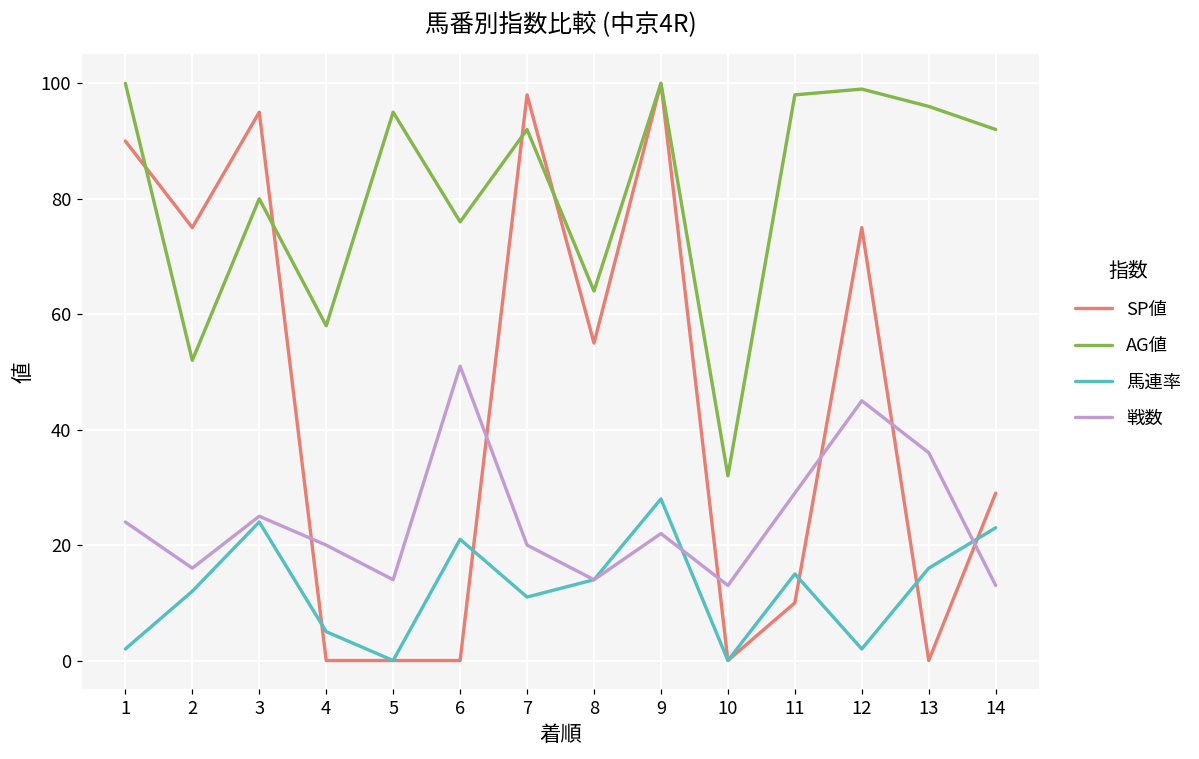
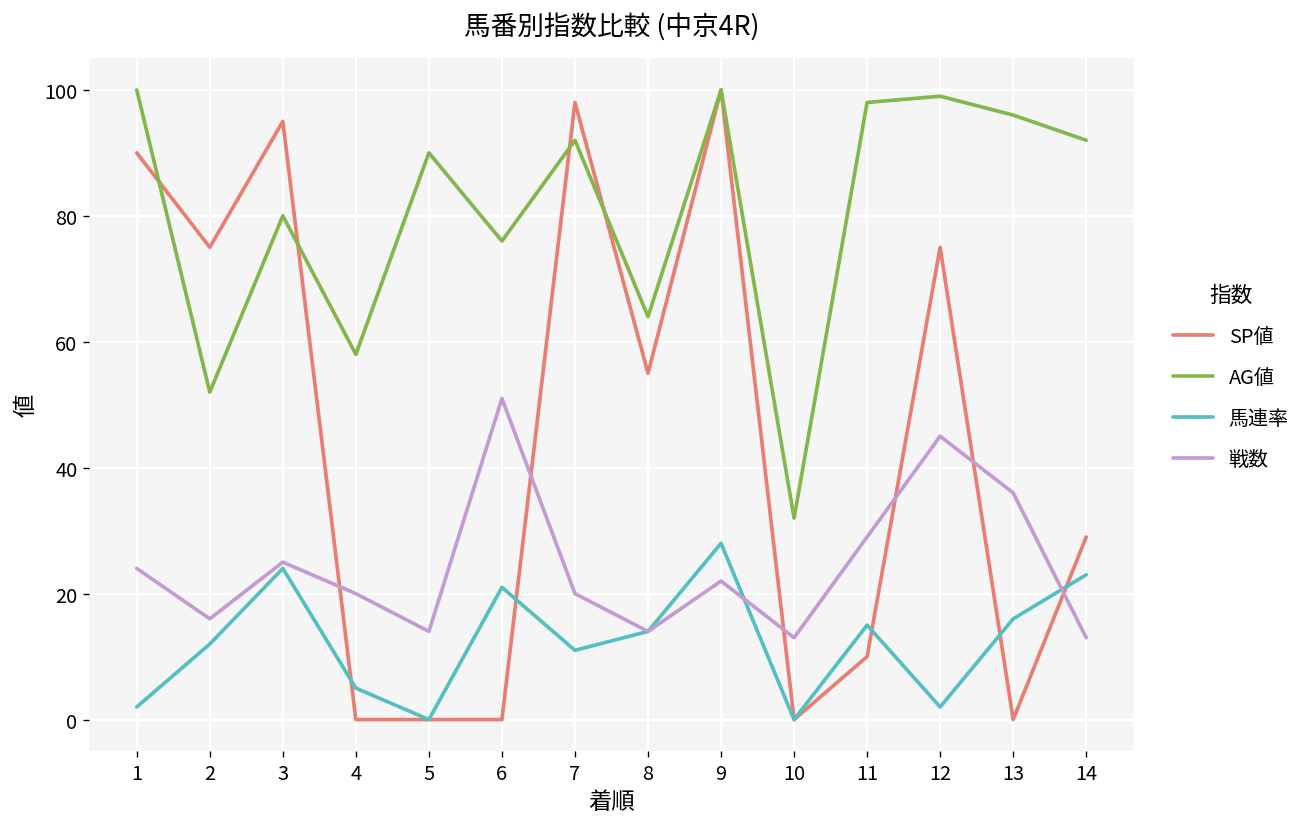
  {
    "SP値": {
      "1": 90,
      "2": 75,
      "3": 95,
      "4": 0,
      "6": 0,
      "7": 98,
      "8": 55,
      "11": 10,
      "12": 75,
      "13": 0,
      "14": 29
    },
    "AG値": {
      "1": 100,
      "2": 52,
      "3": 80,
      "4": 58,
-     "5": 95,
+     "5": 90,
      "6": 76,
      "7": 92,
      "8": 64,
      "10": 32,
      "11": 98,
      "12": 99,
      "13": 96,
      "14": 92
    },
    "馬連率": {
      "1": 2,
      "2": 12,
      "3": 24,
      "4": 5,
      "6": 21,
      "7": 11,
      "9": 28,
      "11": 15,
      "12": 2,
      "13": 16,
      "14": 23
    },
    "戦数": {
      "1": 24,
      "2": 16,
      "3": 25,
      "4": 20,
      "5": 14,
      "6": 51,
      "7": 20,
      "9": 22,
      "10": 13,
      "11": 29,
      "12": 45,
      "13": 36,
      "14": 13
    }
  }
